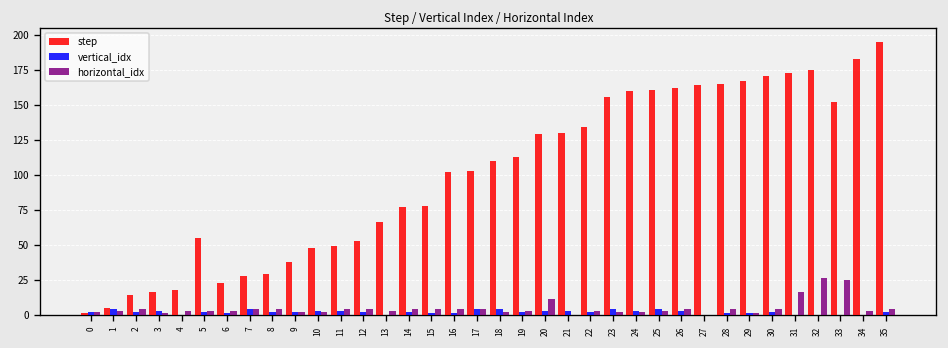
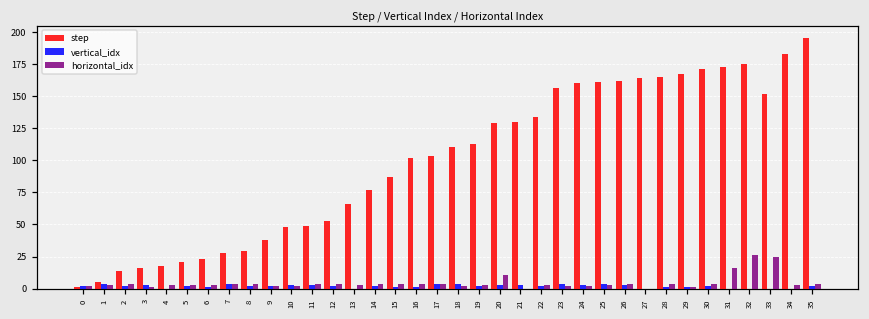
  {
    "step": {
      "1": 5,
      "2": 14,
      "3": 16,
      "4": 18,
-     "5": 55,
+     "5": 21,
      "6": 23,
      "7": 28,
      "8": 29,
      "9": 38,
      "10": 48,
      "11": 49,
      "12": 53,
      "13": 66,
      "14": 77,
-     "15": 78,
+     "15": 87,
      "16": 102,
      "17": 103,
      "18": 110,
      "19": 113,
      "20": 129,
      "21": 130,
      "22": 134,
      "23": 156,
      "24": 160,
      "25": 161,
      "26": 162,
      "27": 164,
      "28": 165,
      "29": 167,
      "30": 171,
      "31": 173,
      "32": 175,
      "33": 152,
      "34": 183,
      "35": 195
    },
    "vertical_idx": {
      "1": 4,
      "3": 3,
      "4": 0,
      "7": 4,
      "10": 3,
      "11": 3,
      "13": 0,
      "17": 4,
      "18": 4,
      "20": 3,
      "21": 3,
      "23": 4,
      "24": 3,
      "25": 4,
      "26": 3,
      "27": 0,
      "31": 0,
      "32": 0,
      "33": 0,
      "34": 0
    },
    "horizontal_idx": {
      "1": 3,
      "2": 4,
      "4": 3,
      "5": 3,
      "6": 3,
      "7": 4,
      "8": 4,
      "11": 4,
      "12": 4,
      "13": 3,
      "14": 4,
      "15": 4,
      "16": 4,
      "17": 4,
      "19": 3,
      "20": 11,
      "21": 0,
      "22": 3,
      "25": 3,
      "26": 4,
      "27": 0,
      "28": 4,
      "30": 4,
      "31": 16,
      "32": 26,
      "33": 25,
      "34": 3,
      "35": 4
    }
  }
